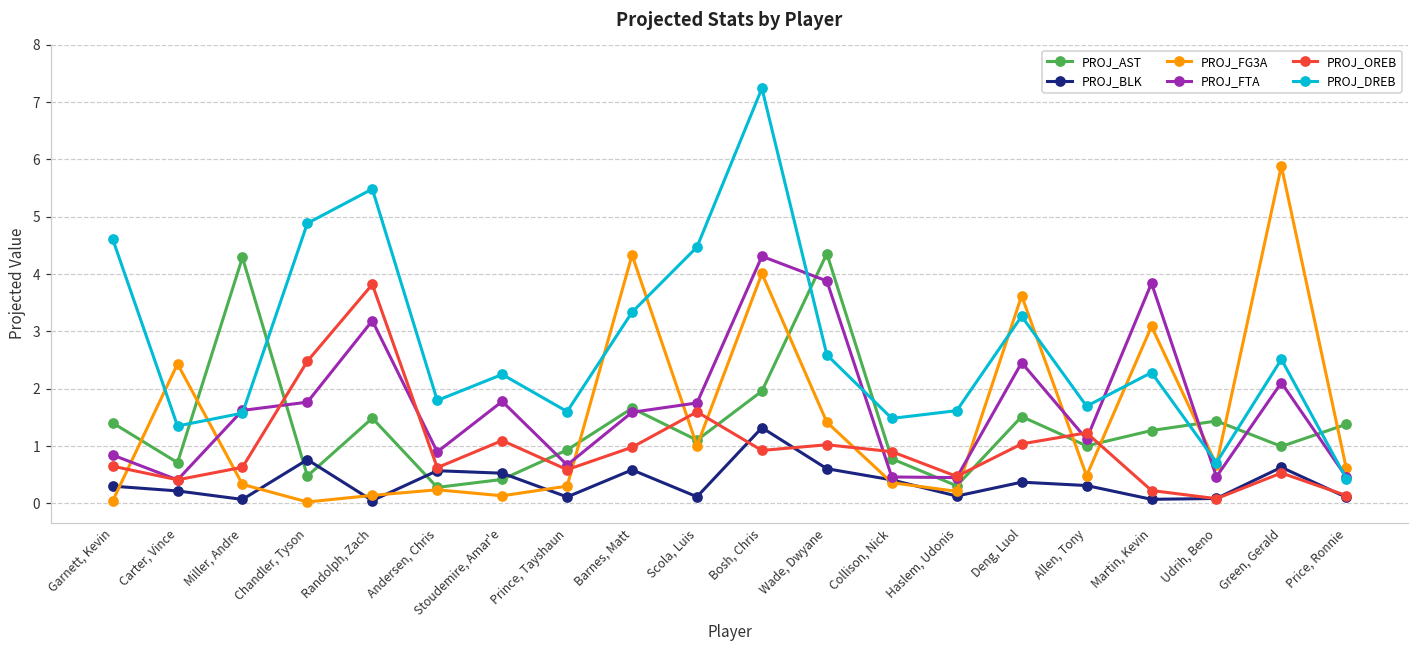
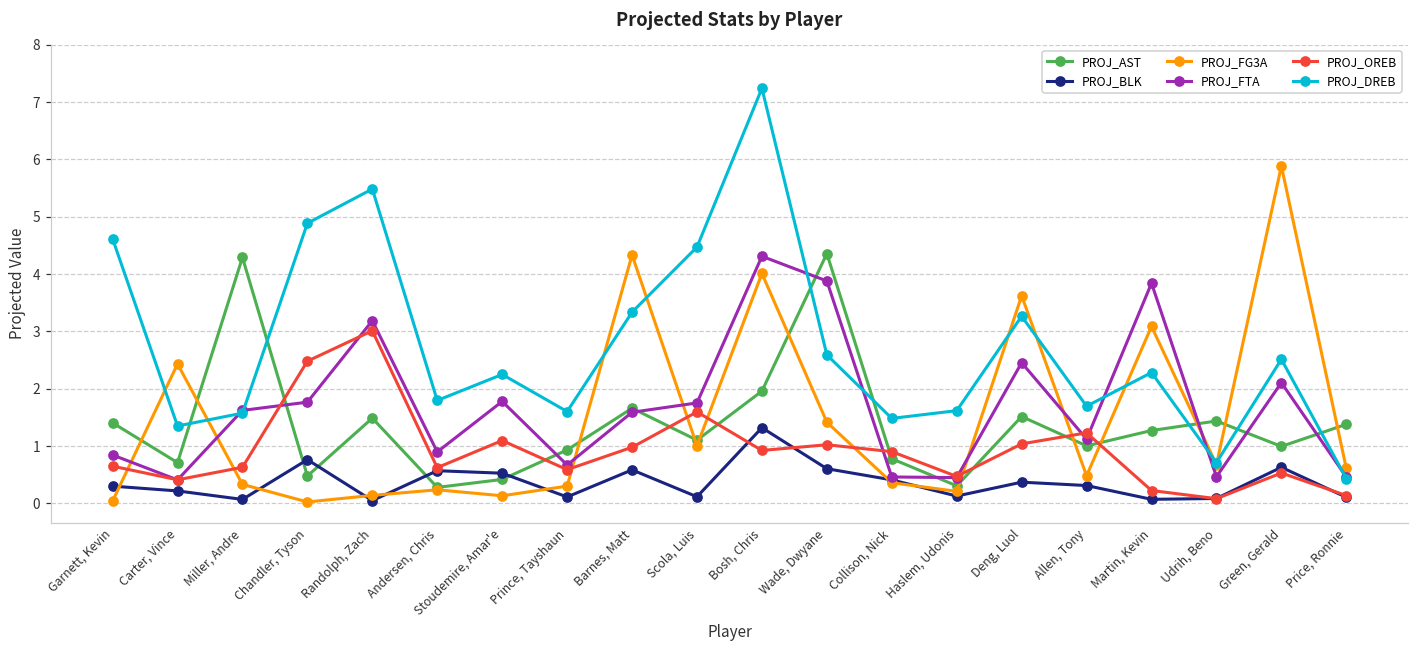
  {
    "PROJ_AST": {
      "Garnett, Kevin": 1.4,
      "Carter, Vince": 0.7,
      "Miller, Andre": 4.3,
      "Chandler, Tyson": 0.5,
      "Randolph, Zach": 1.5,
      "Stoudemire, Amar'e": 0.4,
      "Prince, Tayshaun": 0.9,
      "Barnes, Matt": 1.7,
      "Scola, Luis": 1.1,
      "Bosh, Chris": 2.0,
      "Wade, Dwyane": 4.4,
      "Collison, Nick": 0.8,
      "Haslem, Udonis": 0.3,
      "Deng, Luol": 1.5,
      "Allen, Tony": 1.0,
      "Martin, Kevin": 1.3,
      "Udrih, Beno": 1.4,
      "Green, Gerald": 1.0,
      "Price, Ronnie": 1.4
    },
    "PROJ_BLK": {
      "Garnett, Kevin": 0.3,
      "Carter, Vince": 0.2,
      "Miller, Andre": 0.1,
      "Chandler, Tyson": 0.8,
      "Randolph, Zach": 0.0,
      "Andersen, Chris": 0.6,
      "Stoudemire, Amar'e": 0.5,
      "Prince, Tayshaun": 0.1,
      "Barnes, Matt": 0.6,
      "Scola, Luis": 0.1,
      "Bosh, Chris": 1.3,
      "Wade, Dwyane": 0.6,
      "Haslem, Udonis": 0.1,
      "Deng, Luol": 0.4,
      "Allen, Tony": 0.3,
      "Martin, Kevin": 0.1,
      "Green, Gerald": 0.6
    },
    "PROJ_FG3A": {
      "Garnett, Kevin": 0.0,
      "Carter, Vince": 2.4,
      "Miller, Andre": 0.3,
      "Chandler, Tyson": 0.0,
      "Randolph, Zach": 0.1,
      "Stoudemire, Amar'e": 0.1,
      "Prince, Tayshaun": 0.3,
      "Barnes, Matt": 4.3,
      "Scola, Luis": 1.0,
      "Bosh, Chris": 4.0,
      "Wade, Dwyane": 1.4,
      "Haslem, Udonis": 0.2,
      "Deng, Luol": 3.6,
      "Allen, Tony": 0.5,
      "Martin, Kevin": 3.1,
      "Green, Gerald": 5.9,
      "Price, Ronnie": 0.6
    },
    "PROJ_FTA": {
      "Garnett, Kevin": 0.8,
      "Chandler, Tyson": 1.8,
      "Randolph, Zach": 3.2,
      "Andersen, Chris": 0.9,
      "Stoudemire, Amar'e": 1.8,
      "Prince, Tayshaun": 0.7,
      "Barnes, Matt": 1.6,
      "Scola, Luis": 1.8,
      "Bosh, Chris": 4.3,
      "Wade, Dwyane": 3.9,
      "Collison, Nick": 0.5,
      "Deng, Luol": 2.5,
      "Allen, Tony": 1.1,
      "Martin, Kevin": 3.8,
      "Udrih, Beno": 0.5,
      "Green, Gerald": 2.1
    },
    "PROJ_OREB": {
      "Garnett, Kevin": 0.6,
      "Miller, Andre": 0.6,
      "Chandler, Tyson": 2.5,
-     "Randolph, Zach": 3.8,
+     "Randolph, Zach": 3.0,
      "Andersen, Chris": 0.6,
      "Stoudemire, Amar'e": 1.1,
      "Prince, Tayshaun": 0.6,
      "Barnes, Matt": 1.0,
      "Scola, Luis": 1.6,
      "Bosh, Chris": 0.9,
      "Wade, Dwyane": 1.0,
      "Collison, Nick": 0.9,
      "Deng, Luol": 1.0,
      "Allen, Tony": 1.2,
      "Martin, Kevin": 0.2,
      "Green, Gerald": 0.5
    },
    "PROJ_DREB": {
      "Garnett, Kevin": 4.6,
      "Carter, Vince": 1.3,
      "Chandler, Tyson": 4.9,
      "Randolph, Zach": 5.5,
      "Andersen, Chris": 1.8,
      "Stoudemire, Amar'e": 2.2,
      "Prince, Tayshaun": 1.6,
      "Barnes, Matt": 3.3,
      "Scola, Luis": 4.5,
      "Bosh, Chris": 7.2,
      "Wade, Dwyane": 2.6,
      "Collison, Nick": 1.5,
      "Haslem, Udonis": 1.6,
      "Deng, Luol": 3.3,
      "Allen, Tony": 1.7,
      "Martin, Kevin": 2.3,
      "Green, Gerald": 2.5
    }
  }
